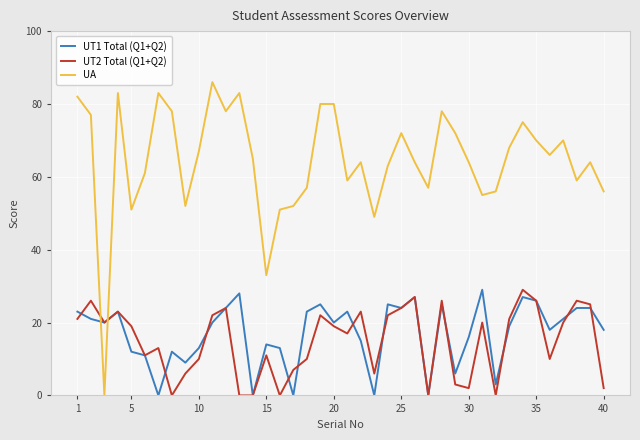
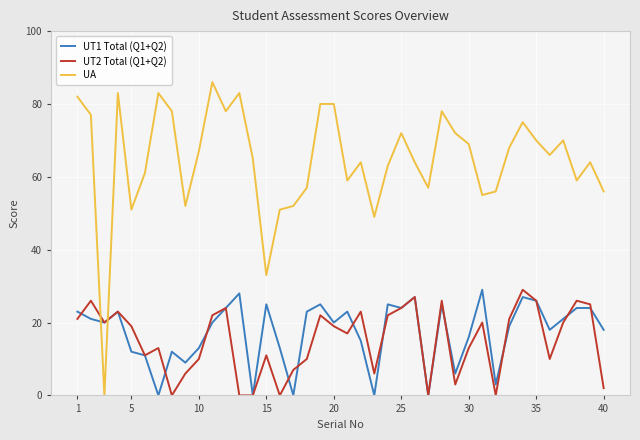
  {
    "UT1 Total (Q1+Q2)": {
      "1": 23,
      "5": 12,
      "10": 13,
-     "15": 14,
+     "15": 25,
      "20": 20,
      "30": 16,
      "40": 18
    },
    "UT2 Total (Q1+Q2)": {
      "1": 21,
      "5": 19,
      "10": 10,
      "15": 11,
      "20": 19,
-     "30": 2,
+     "30": 13,
      "40": 2
    },
    "UA": {
      "1": 82,
      "5": 51,
      "10": 67,
      "15": 33,
      "20": 80,
      "25": 72,
-     "30": 64,
+     "30": 69,
      "35": 70,
      "40": 56
    }
  }
